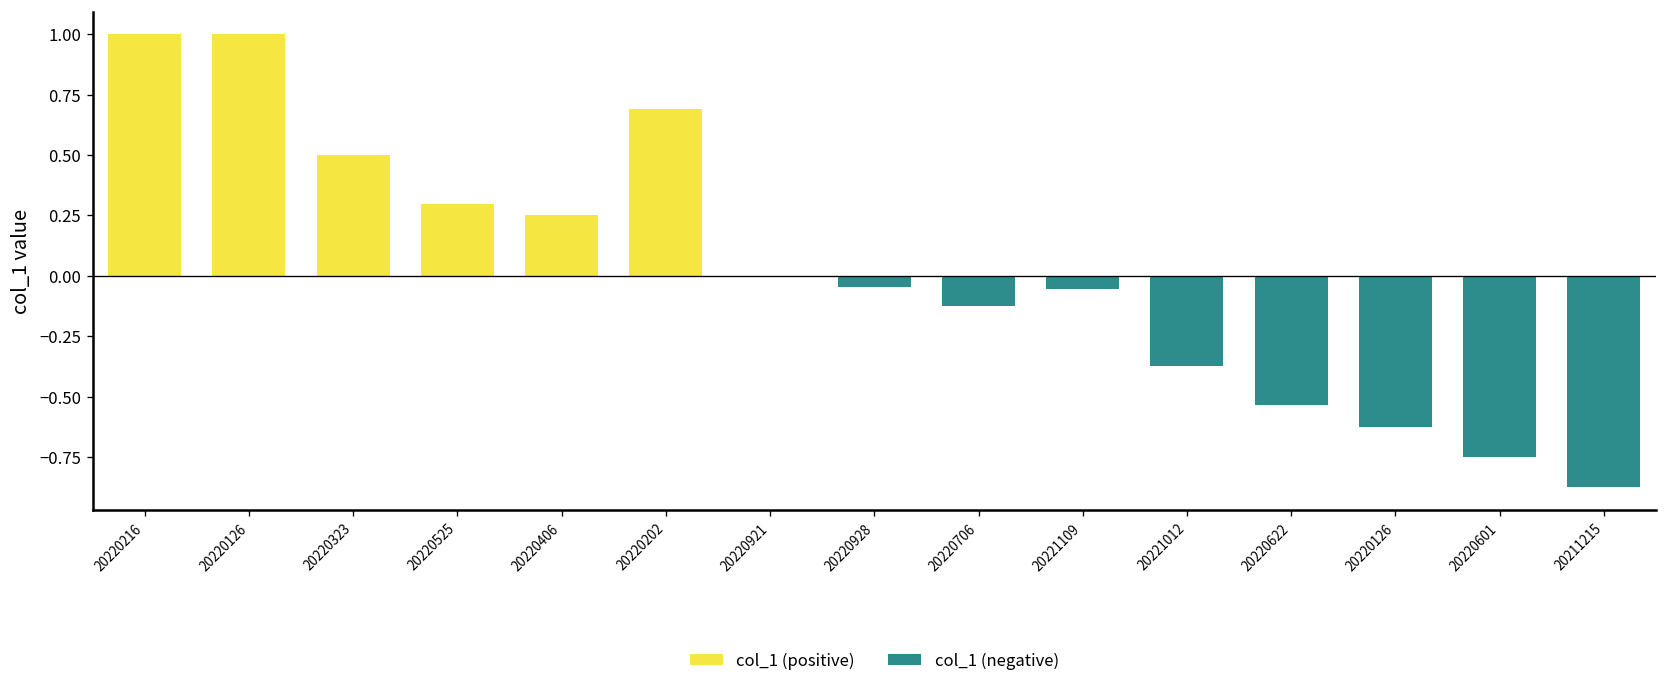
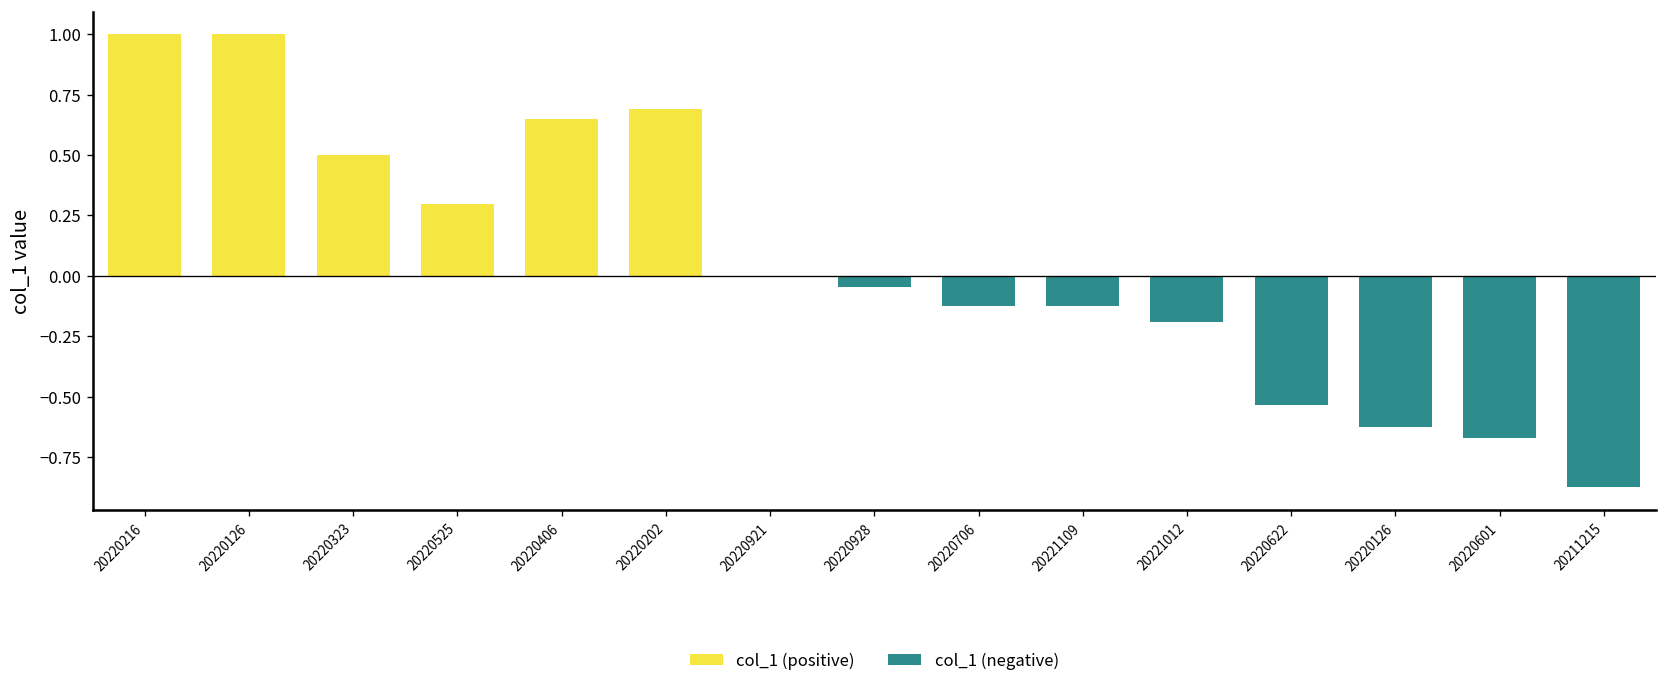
  {
    "col_1 (positive)": {
      "20220216": 1.00,
      "20220323": 0.50,
      "20220525": 0.30,
-     "20220406": 0.25,
+     "20220406": 0.65,
      "20220202": 0.69,
      "20220921": 0.00,
      "20220928": 0.00,
      "20220706": 0.00,
      "20221109": 0.00,
      "20221012": 0.00,
      "20220622": 0.00,
      "20220601": 0.00,
      "20211215": 0.00
    },
    "col_1 (negative)": {
      "20220216": 0.00,
      "20220323": 0.00,
      "20220525": 0.00,
      "20220406": 0.00,
      "20220202": 0.00,
      "20220921": 0.00,
      "20220928": -0.05,
      "20220706": -0.13,
-     "20221109": -0.05,
-     "20221012": -0.38,
+     "20221109": -0.13,
+     "20221012": -0.19,
      "20220622": -0.53,
-     "20220601": -0.75,
+     "20220601": -0.67,
      "20211215": -0.88
    }
  }
